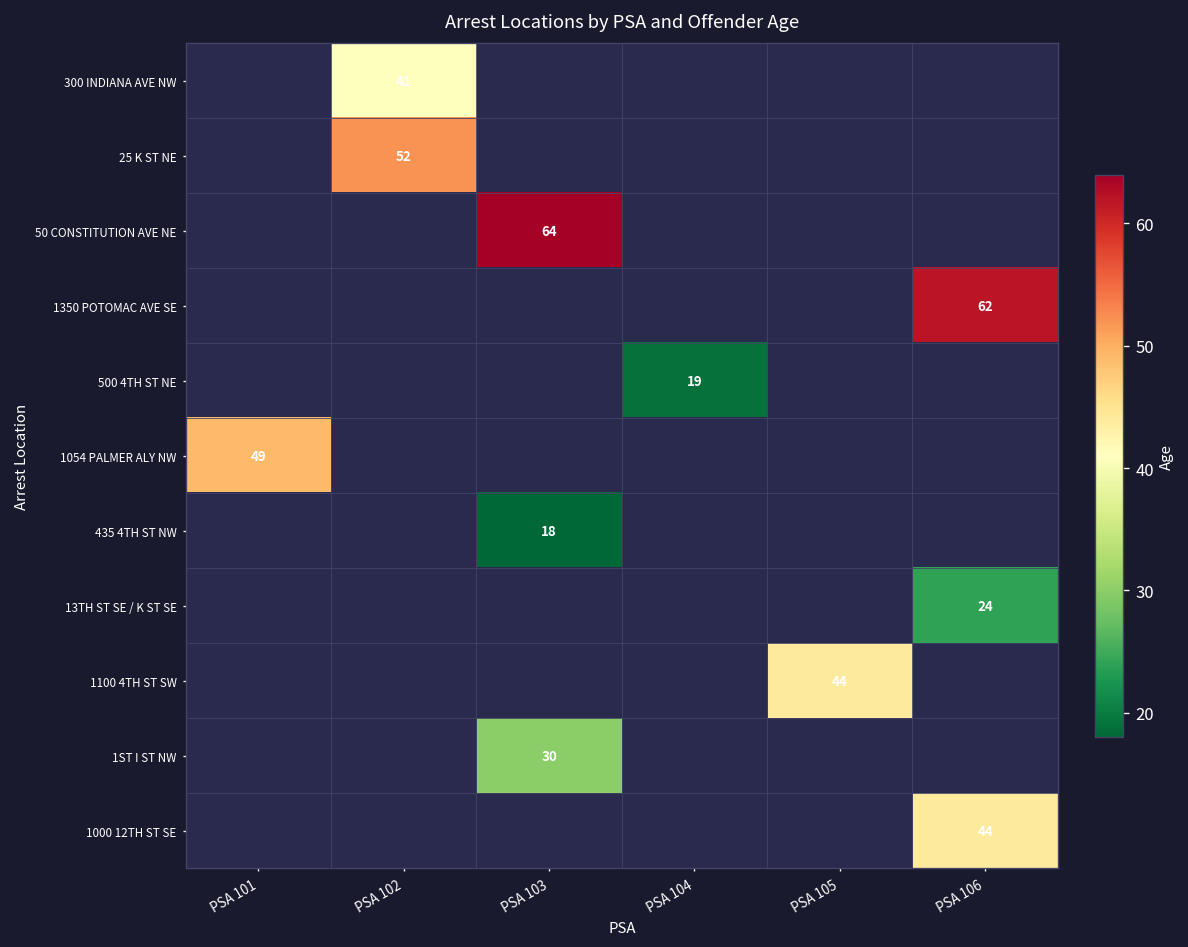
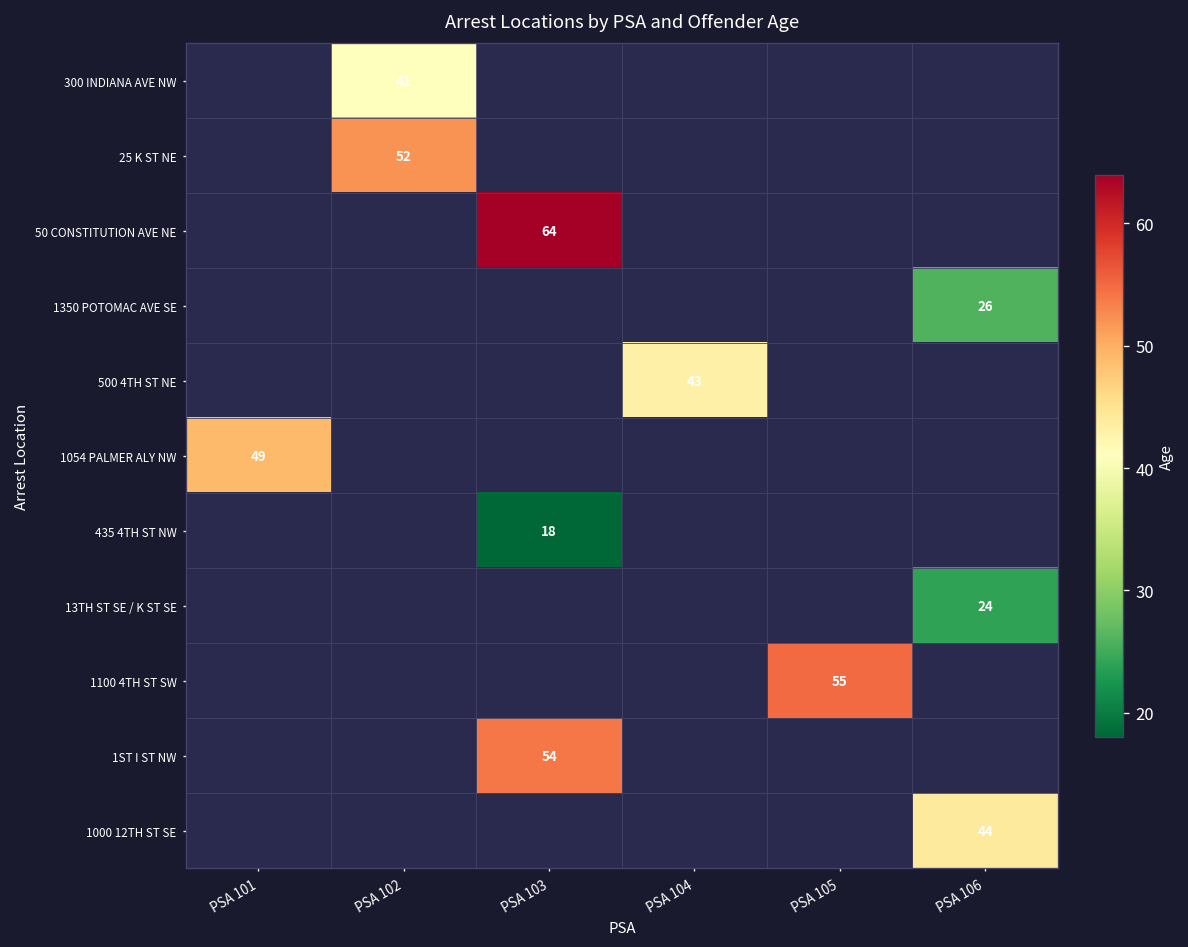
  {
    "300 INDIANA AVE NW": {
      "PSA 102": 41
    },
    "25 K ST NE": {
      "PSA 102": 52
    },
    "50 CONSTITUTION AVE NE": {
      "PSA 103": 64
    },
    "1350 POTOMAC AVE SE": {
-     "PSA 106": 62
+     "PSA 106": 26
    },
    "500 4TH ST NE": {
-     "PSA 104": 19
+     "PSA 104": 43
    },
    "1054 PALMER ALY NW": {
      "PSA 101": 49
    },
    "435 4TH ST NW": {
      "PSA 103": 18
    },
    "13TH ST SE / K ST SE": {
      "PSA 106": 24
    },
    "1100 4TH ST SW": {
-     "PSA 105": 44
+     "PSA 105": 55
    },
    "1ST I ST NW": {
-     "PSA 103": 30
+     "PSA 103": 54
    },
    "1000 12TH ST SE": {
      "PSA 106": 44
    }
  }
